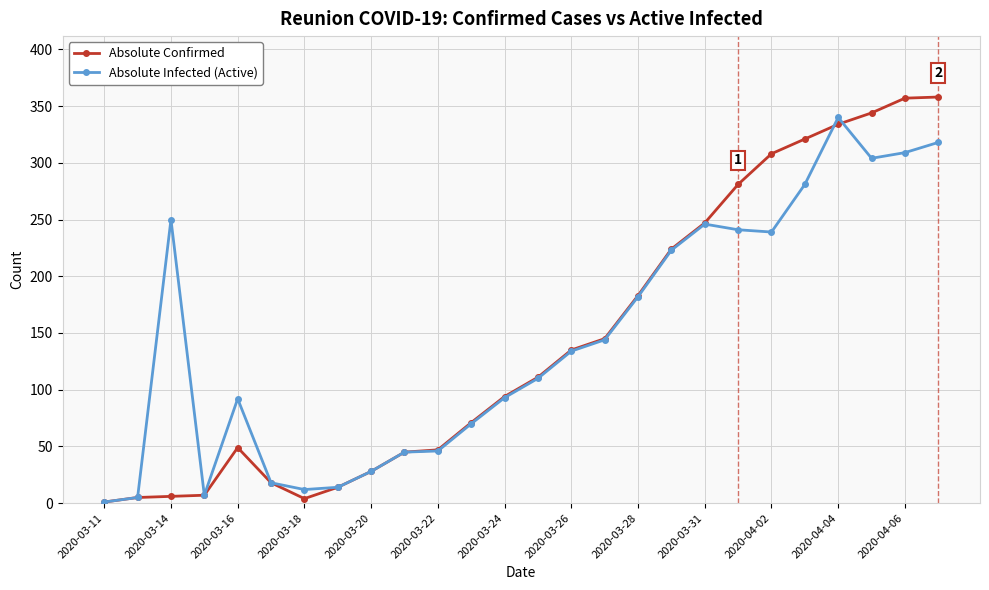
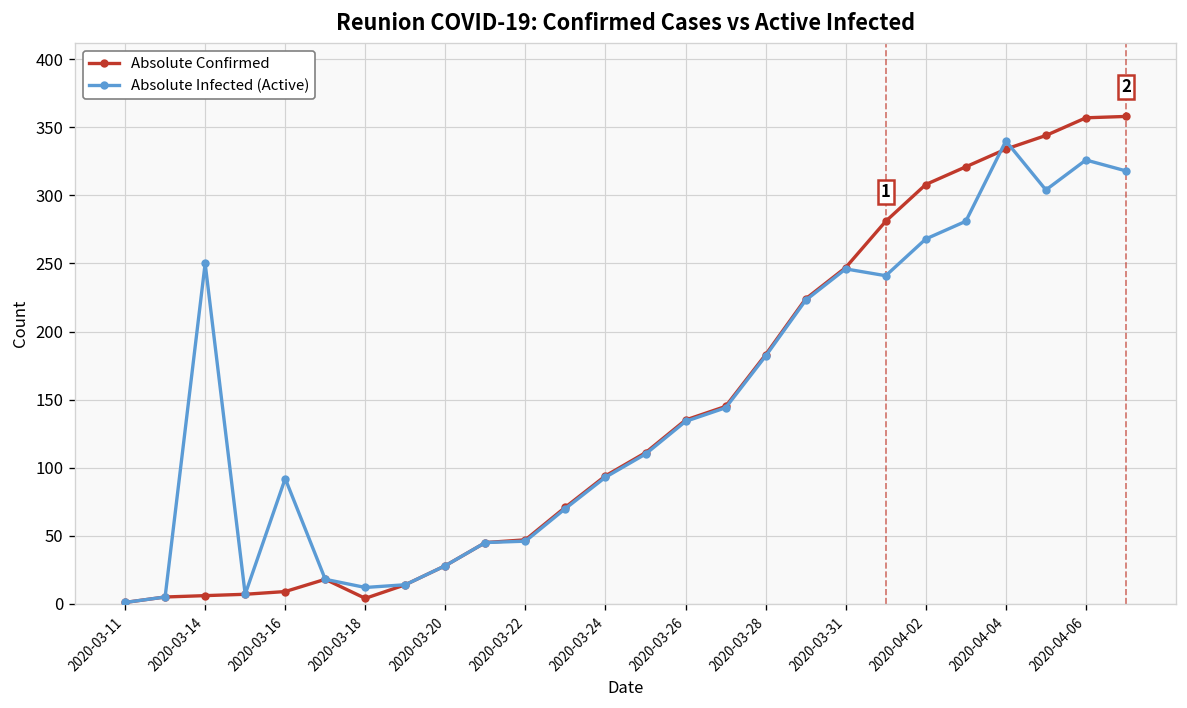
  {
    "Absolute Confirmed": {
      "2020-03-14": 6,
-     "2020-03-16": 49,
+     "2020-03-16": 9,
      "2020-03-18": 4,
      "2020-04-02": 308,
      "2020-04-04": 334,
      "2020-04-06": 357
    },
    "Absolute Infected (Active)": {
      "2020-03-14": 250,
      "2020-03-16": 92,
      "2020-03-18": 12,
-     "2020-04-02": 239,
+     "2020-04-02": 268,
      "2020-04-04": 340,
-     "2020-04-06": 309
+     "2020-04-06": 326
    }
  }
